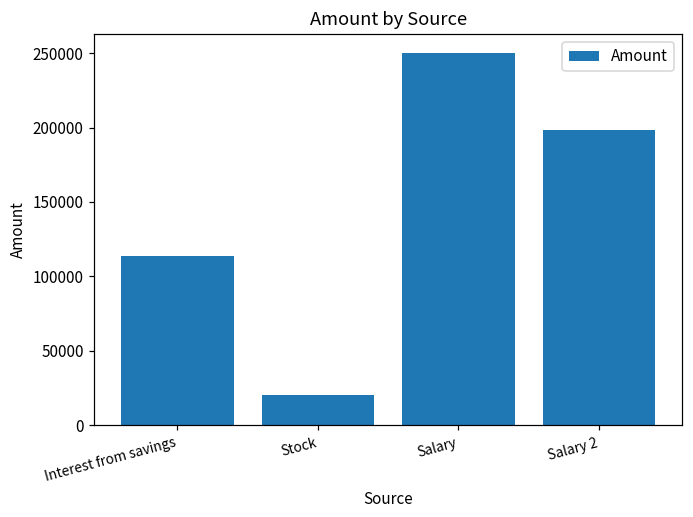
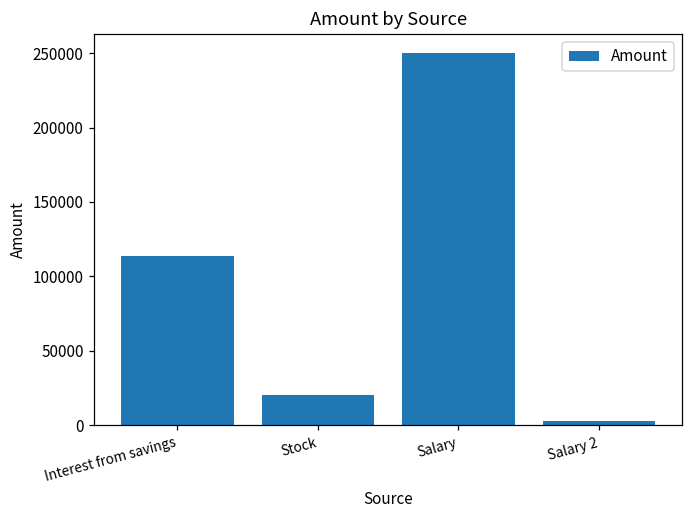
  {
    "Interest from savings": 114000,
    "Stock": 20000,
    "Salary": 250000,
-   "Salary 2": 198000
+   "Salary 2": 3000
  }
